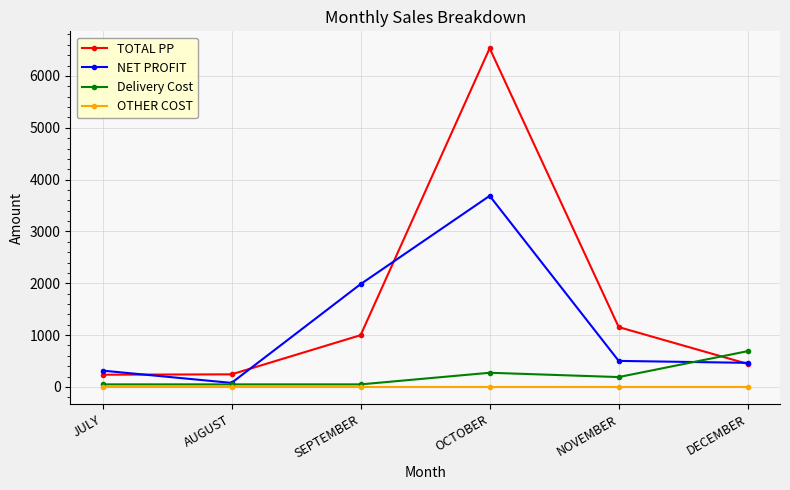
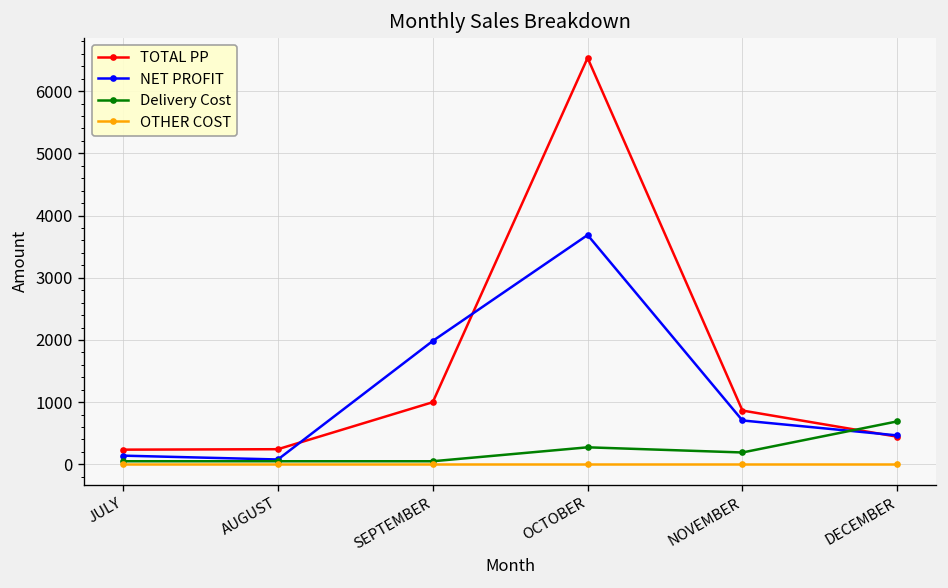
  {
    "TOTAL PP": {
      "JULY": 200,
      "AUGUST": 200,
      "SEPTEMBER": 1000,
      "OCTOBER": 6500,
-     "NOVEMBER": 1200
+     "NOVEMBER": 900
    },
    "NET PROFIT": {
-     "JULY": 300,
+     "JULY": 100,
      "SEPTEMBER": 2000,
      "OCTOBER": 3700,
-     "NOVEMBER": 500
+     "NOVEMBER": 700
    },
    "Delivery Cost": {
      "JULY": 100,
      "SEPTEMBER": 100,
      "OCTOBER": 300,
      "NOVEMBER": 200,
      "DECEMBER": 700
    },
    "OTHER COST": {
      "JULY": 0,
      "AUGUST": 0,
      "SEPTEMBER": 0,
      "OCTOBER": 0,
      "NOVEMBER": 0,
      "DECEMBER": 0
    }
  }
